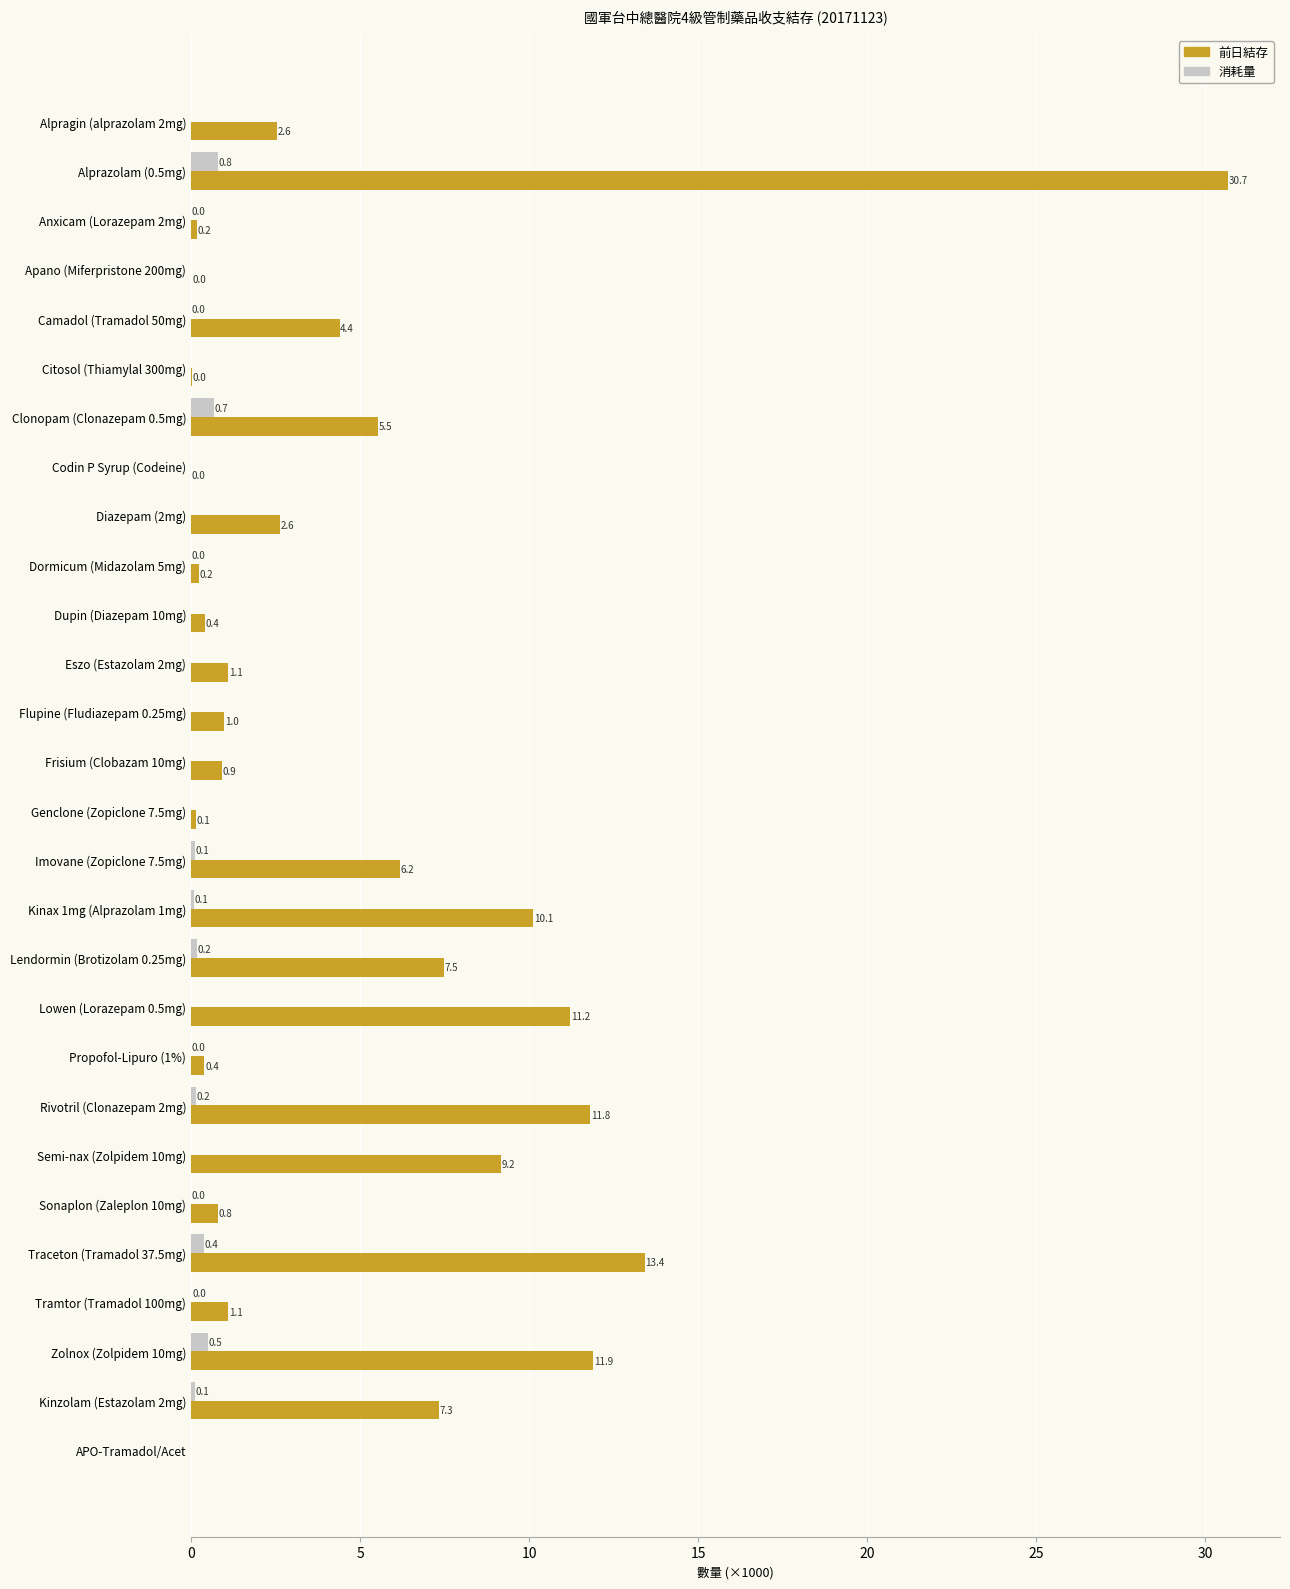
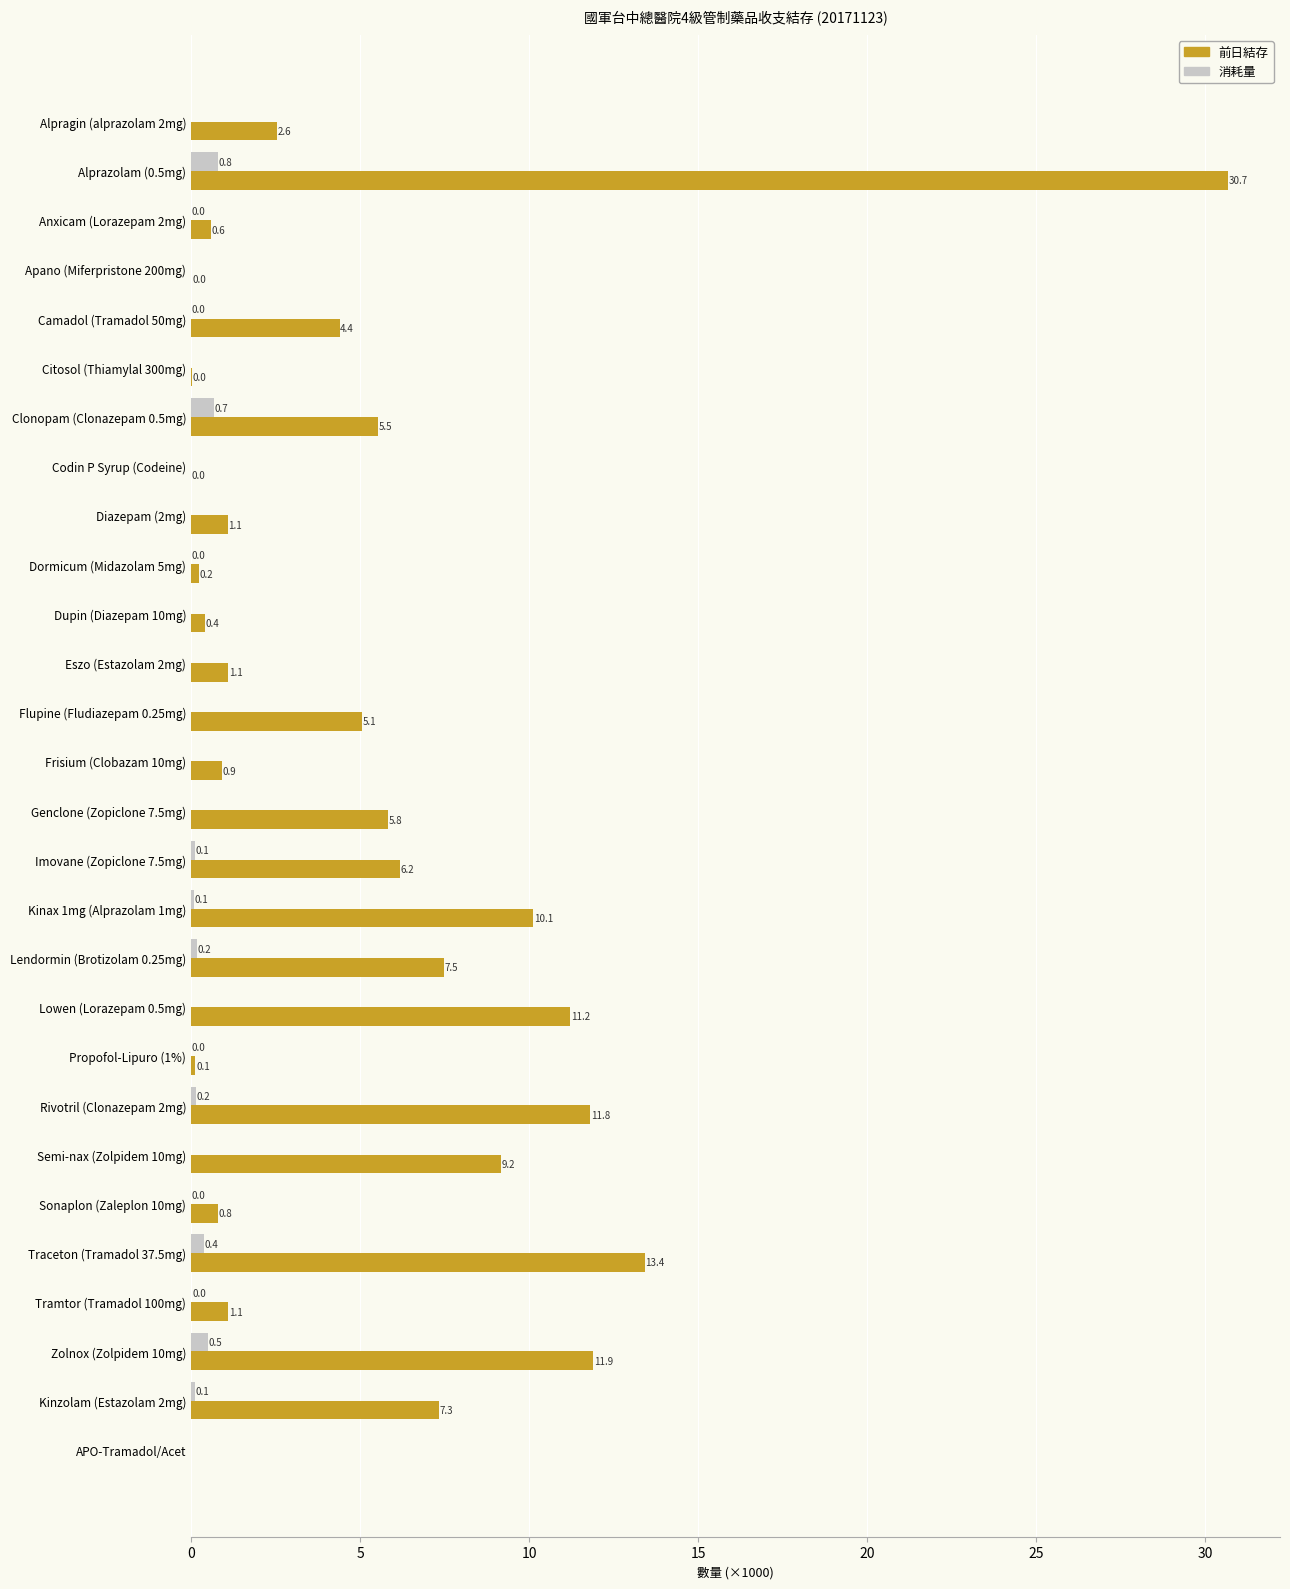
  {
    "前日結存": {
      "Alpragin (alprazolam 2mg)": 2.6,
      "Alprazolam (0.5mg)": 30.7,
-     "Anxicam (Lorazepam 2mg)": 0.2,
+     "Anxicam (Lorazepam 2mg)": 0.6,
      "Apano (Miferpristone 200mg)": 0.0,
      "Camadol (Tramadol 50mg)": 4.4,
      "Citosol (Thiamylal 300mg)": 0.0,
      "Clonopam (Clonazepam 0.5mg)": 5.5,
      "Codin P Syrup (Codeine)": 0.0,
-     "Diazepam (2mg)": 2.6,
+     "Diazepam (2mg)": 1.1,
      "Dormicum (Midazolam 5mg)": 0.2,
      "Dupin (Diazepam 10mg)": 0.4,
      "Eszo (Estazolam 2mg)": 1.1,
-     "Flupine (Fludiazepam 0.25mg)": 1.0,
+     "Flupine (Fludiazepam 0.25mg)": 5.1,
      "Frisium (Clobazam 10mg)": 0.9,
-     "Genclone (Zopiclone 7.5mg)": 0.1,
+     "Genclone (Zopiclone 7.5mg)": 5.8,
      "Imovane (Zopiclone 7.5mg)": 6.2,
      "Kinax 1mg (Alprazolam 1mg)": 10.1,
      "Lendormin (Brotizolam 0.25mg)": 7.5,
      "Lowen (Lorazepam 0.5mg)": 11.2,
-     "Propofol-Lipuro (1%)": 0.4,
+     "Propofol-Lipuro (1%)": 0.1,
      "Rivotril (Clonazepam 2mg)": 11.8,
      "Semi-nax (Zolpidem 10mg)": 9.2,
      "Sonaplon (Zaleplon 10mg)": 0.8,
      "Traceton (Tramadol 37.5mg)": 13.4,
      "Tramtor (Tramadol 100mg)": 1.1,
      "Zolnox (Zolpidem 10mg)": 11.9,
      "Kinzolam (Estazolam 2mg)": 7.3
    },
    "消耗量": {
      "Alprazolam (0.5mg)": 0.8,
      "Anxicam (Lorazepam 2mg)": 0.0,
      "Camadol (Tramadol 50mg)": 0.0,
      "Clonopam (Clonazepam 0.5mg)": 0.7,
      "Dormicum (Midazolam 5mg)": 0.0,
      "Imovane (Zopiclone 7.5mg)": 0.1,
      "Kinax 1mg (Alprazolam 1mg)": 0.1,
      "Lendormin (Brotizolam 0.25mg)": 0.2,
      "Propofol-Lipuro (1%)": 0.0,
      "Rivotril (Clonazepam 2mg)": 0.2,
      "Sonaplon (Zaleplon 10mg)": 0.0,
      "Traceton (Tramadol 37.5mg)": 0.4,
      "Tramtor (Tramadol 100mg)": 0.0,
      "Zolnox (Zolpidem 10mg)": 0.5,
      "Kinzolam (Estazolam 2mg)": 0.1
    }
  }
